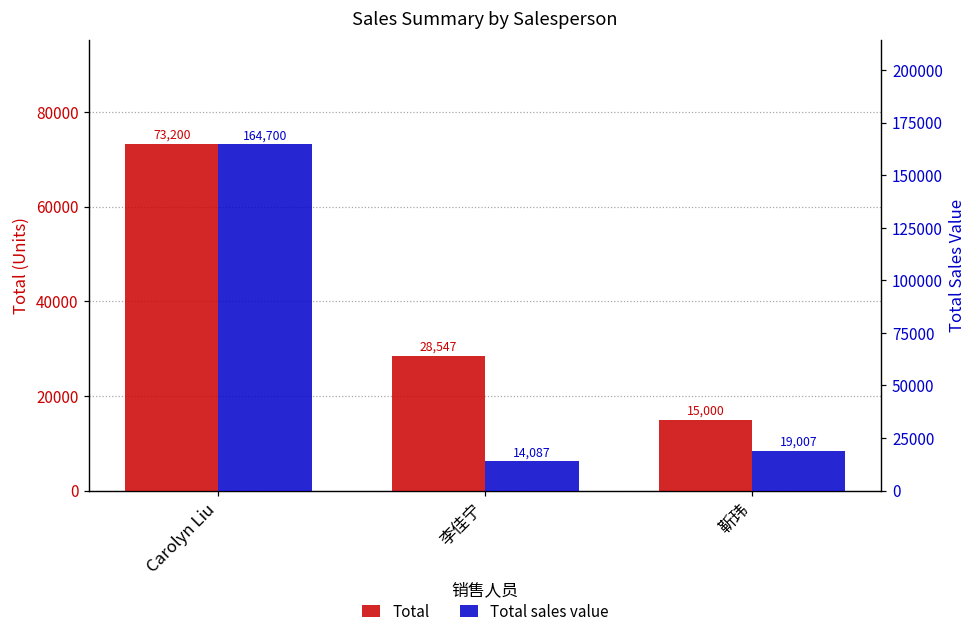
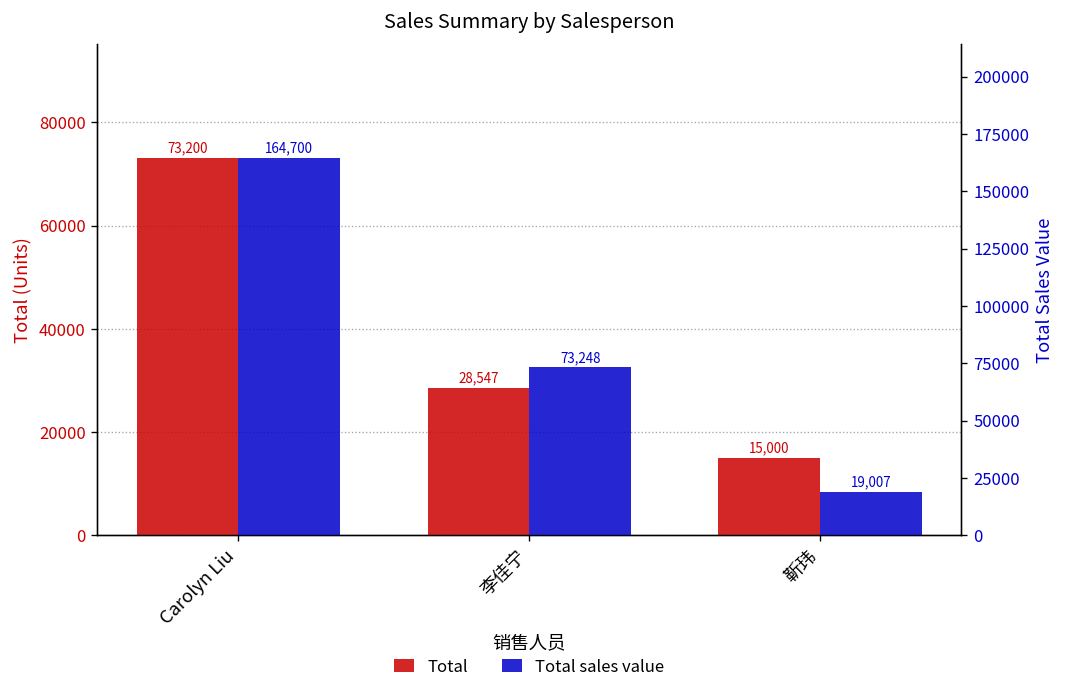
  {
    "Total": {
      "Carolyn Liu": "73,200",
      "李佳宁": "28,547",
      "靳玮": "15,000"
    },
    "Total sales value": {
      "Carolyn Liu": "164,700",
-     "李佳宁": "14,087",
+     "李佳宁": "73,248",
      "靳玮": "19,007"
    }
  }
